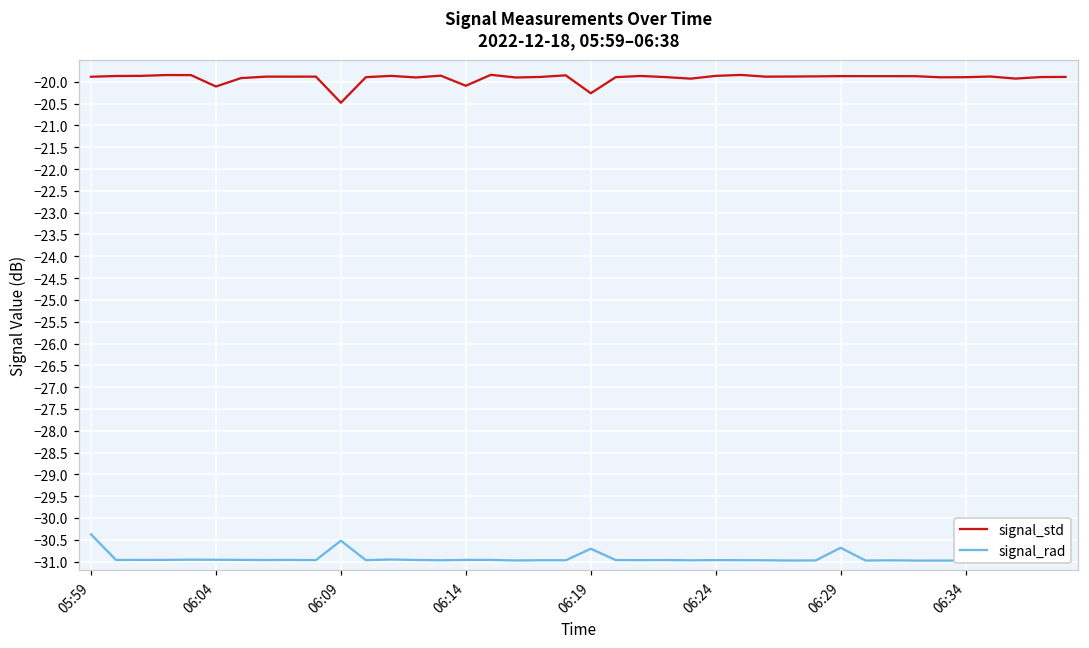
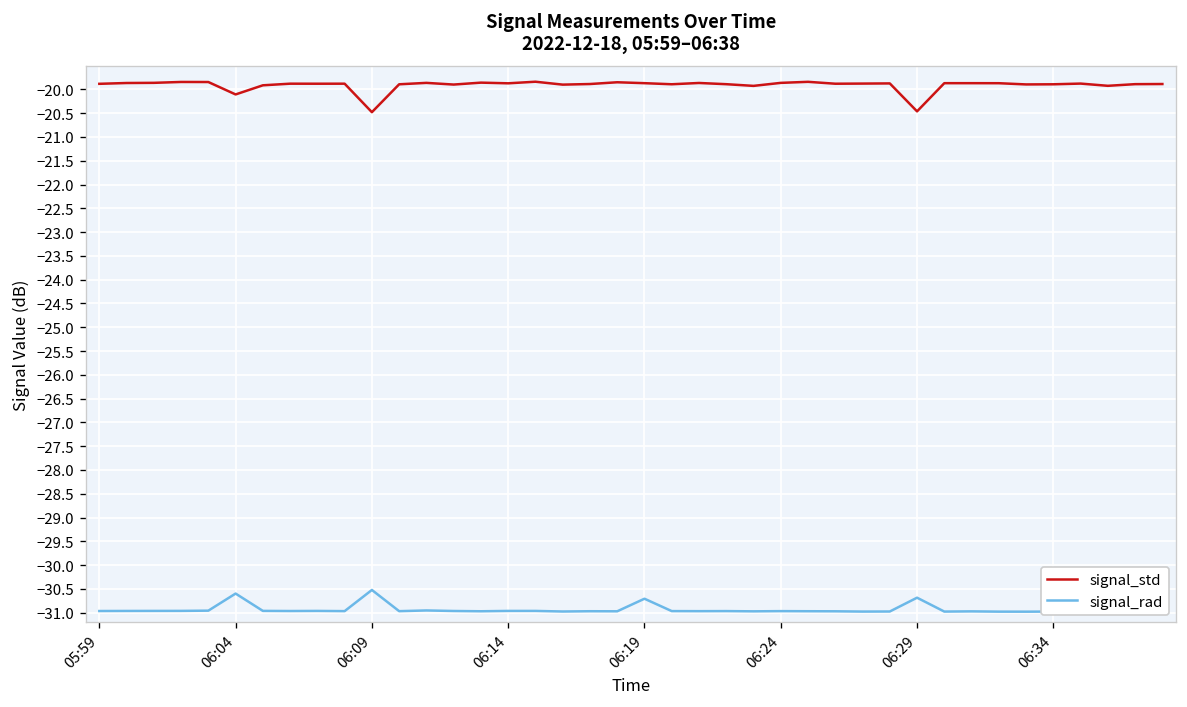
  {
    "signal_std": {
      "05:59": -19.9,
      "06:04": -20.1,
      "06:09": -20.5,
-     "06:14": -20.1,
-     "06:19": -20.3,
+     "06:14": -19.9,
+     "06:19": -19.9,
      "06:24": -19.9,
-     "06:29": -19.9,
+     "06:29": -20.5,
      "06:34": -19.9
    },
    "signal_rad": {
-     "05:59": -30.4,
-     "06:04": -31.0,
+     "05:59": -31.0,
+     "06:04": -30.6,
      "06:09": -30.5,
      "06:14": -31.0,
      "06:19": -30.7,
      "06:24": -31.0,
      "06:29": -30.7
    }
  }
